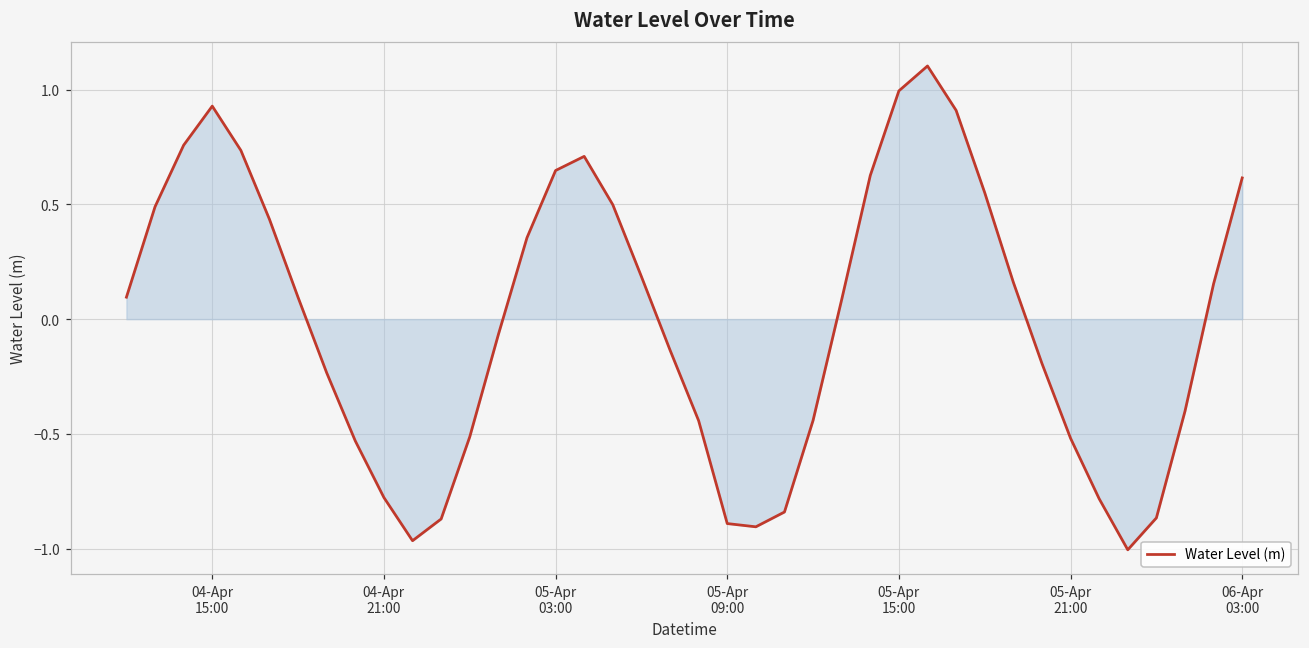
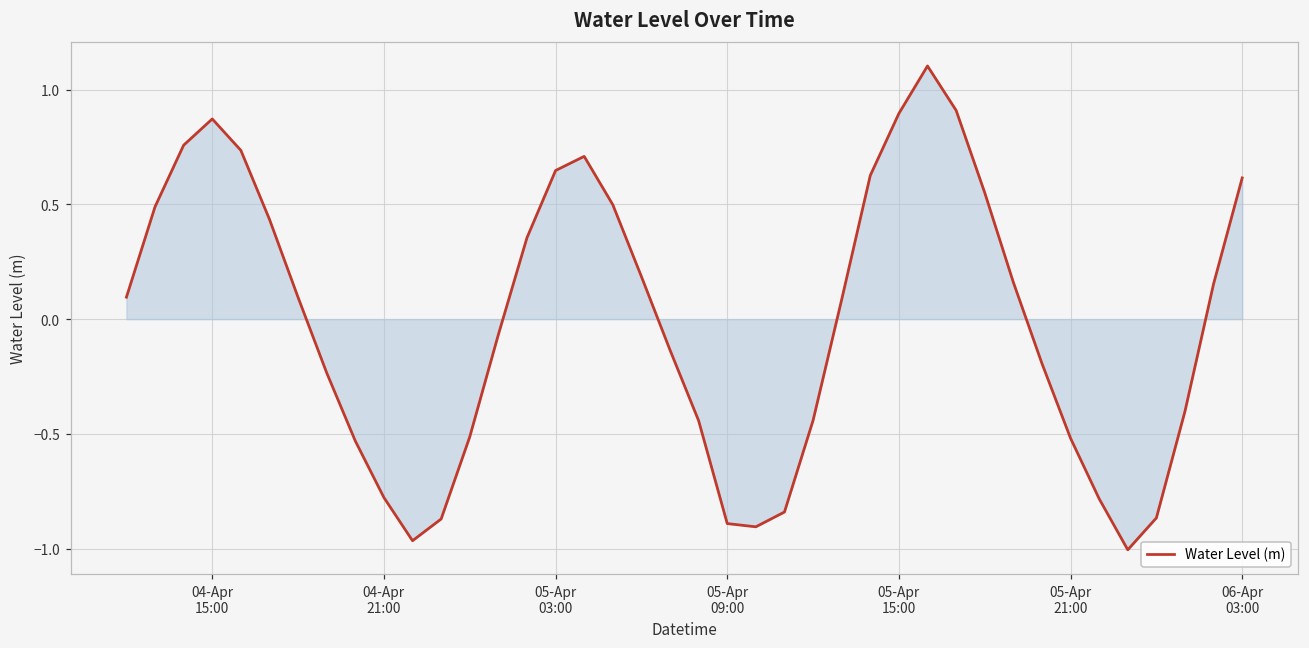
  {
    "Water Level (m)": {
-     "04-Apr 15:00": 0.93,
+     "04-Apr 15:00": 0.87,
      "04-Apr 21:00": -0.78,
      "05-Apr 09:00": -0.89,
-     "05-Apr 15:00": 0.99,
+     "05-Apr 15:00": 0.90,
      "05-Apr 21:00": -0.52
    }
  }
